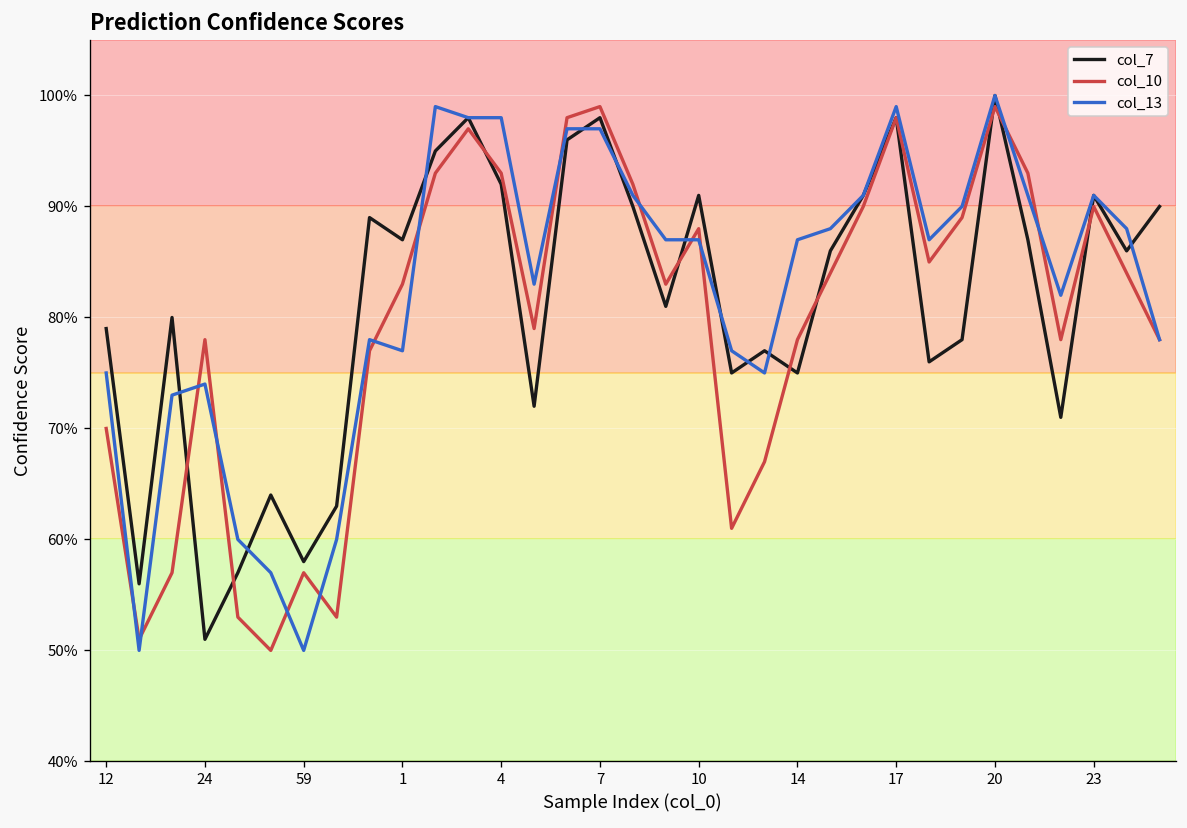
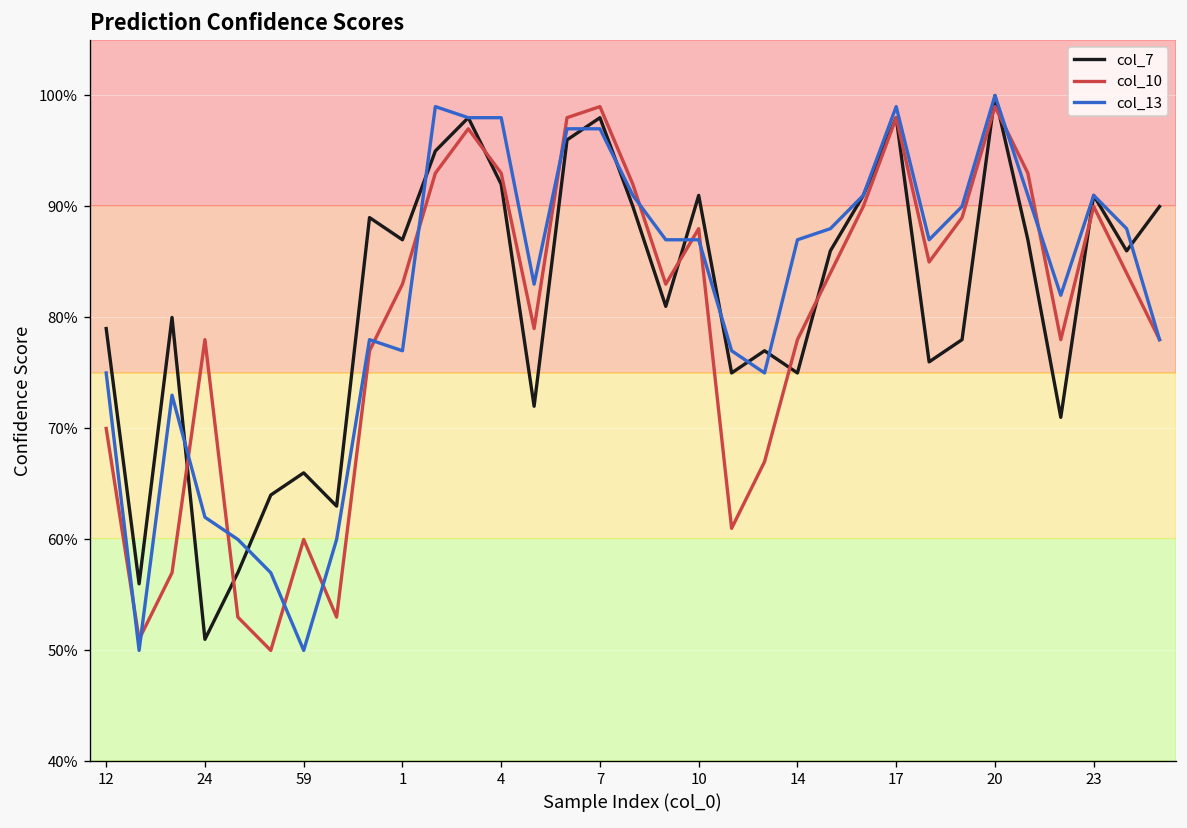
  {
    "col_7": {
      "12": "79%",
      "24": "51%",
-     "59": "58%"
+     "59": "66%"
    },
    "col_10": {
      "12": "70%",
      "24": "78%",
-     "59": "57%"
+     "59": "60%"
    },
    "col_13": {
      "12": "75%",
-     "24": "74%",
+     "24": "62%",
      "59": "50%"
    }
  }
